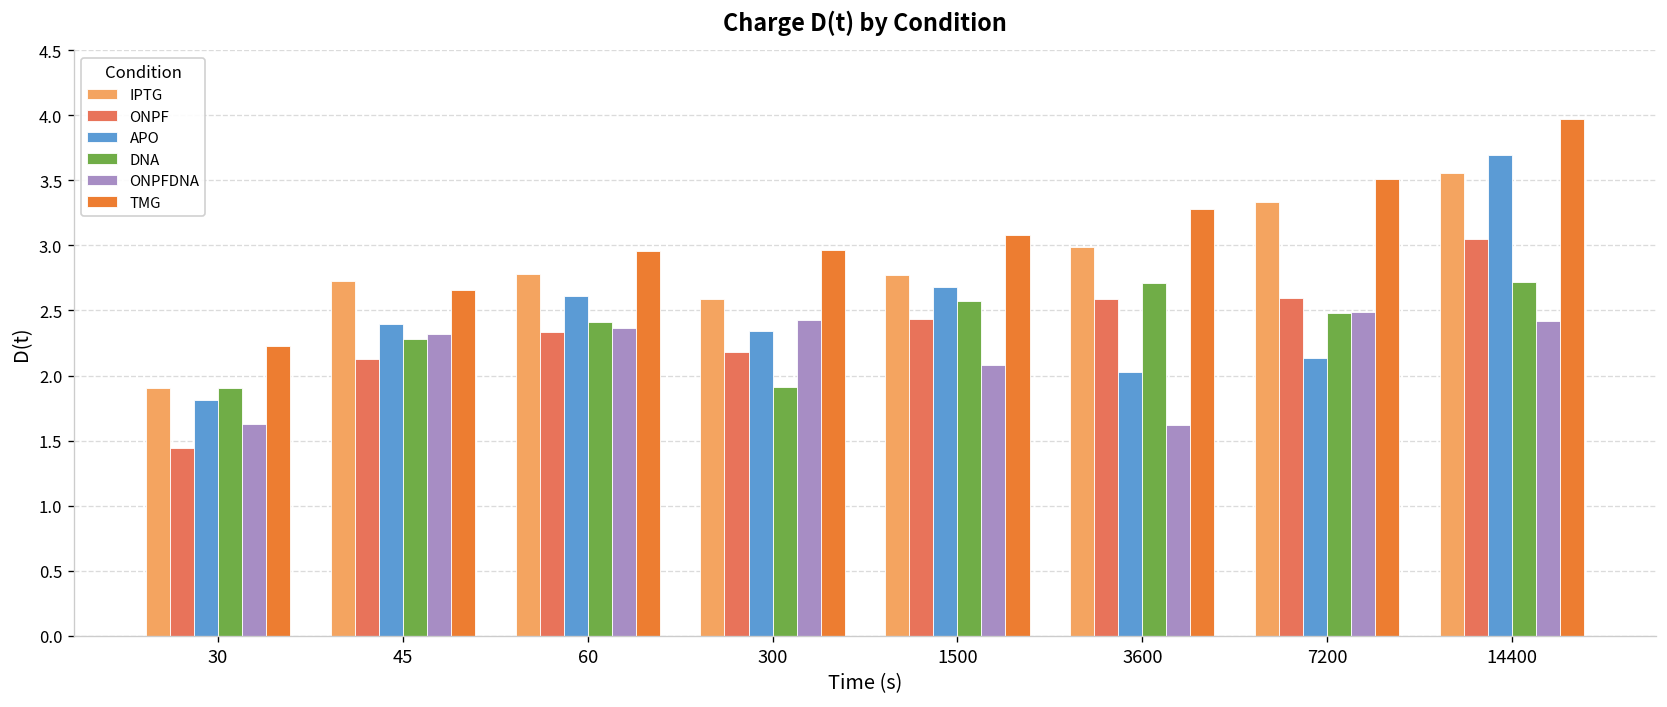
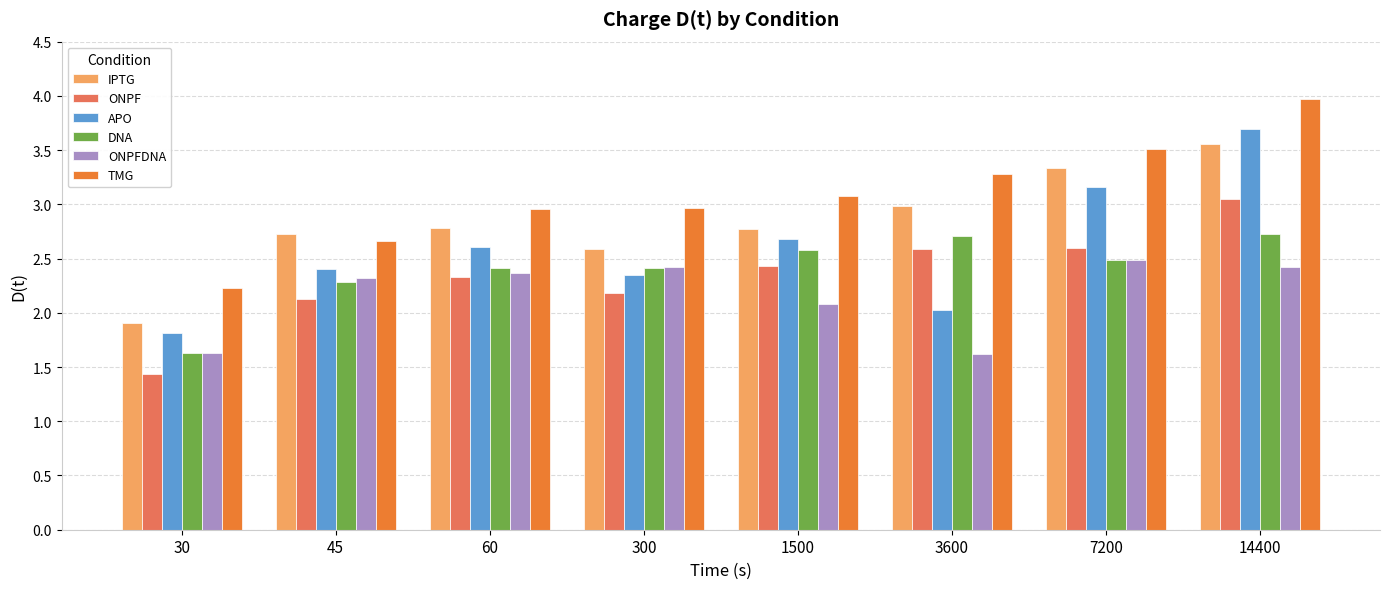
  {
    "APO": {
      "30": 1.81,
      "45": 2.40,
      "60": 2.61,
      "300": 2.34,
      "1500": 2.68,
      "3600": 2.03,
-     "7200": 2.14,
+     "7200": 3.16,
      "14400": 3.70
    },
    "DNA": {
-     "30": 1.90,
+     "30": 1.63,
      "45": 2.28,
      "60": 2.41,
-     "300": 1.91,
+     "300": 2.41,
      "1500": 2.57,
      "3600": 2.71,
      "7200": 2.48,
      "14400": 2.72
    },
    "ONPFDNA": {
      "30": 1.63,
      "45": 2.32,
      "60": 2.36,
      "300": 2.43,
      "1500": 2.08,
      "3600": 1.62,
      "7200": 2.49,
      "14400": 2.42
    }
  }
